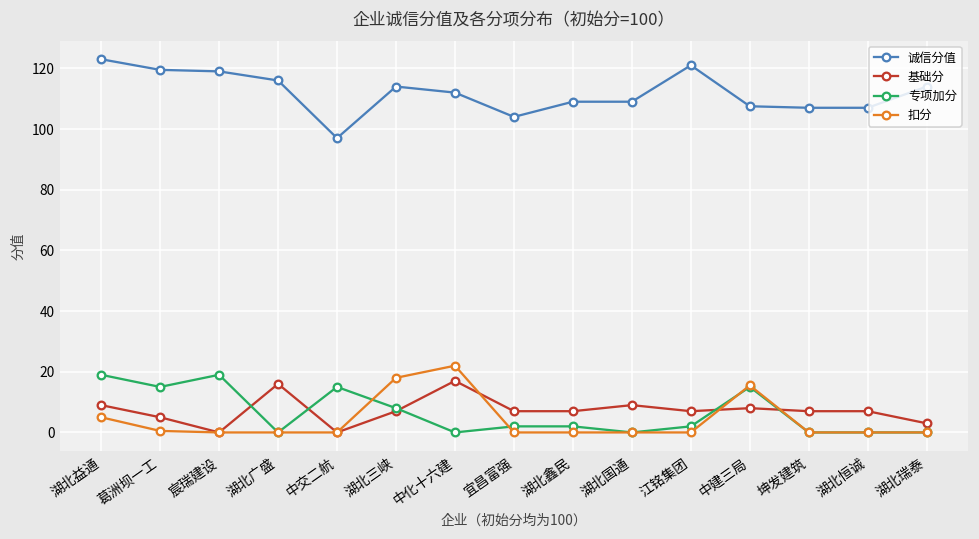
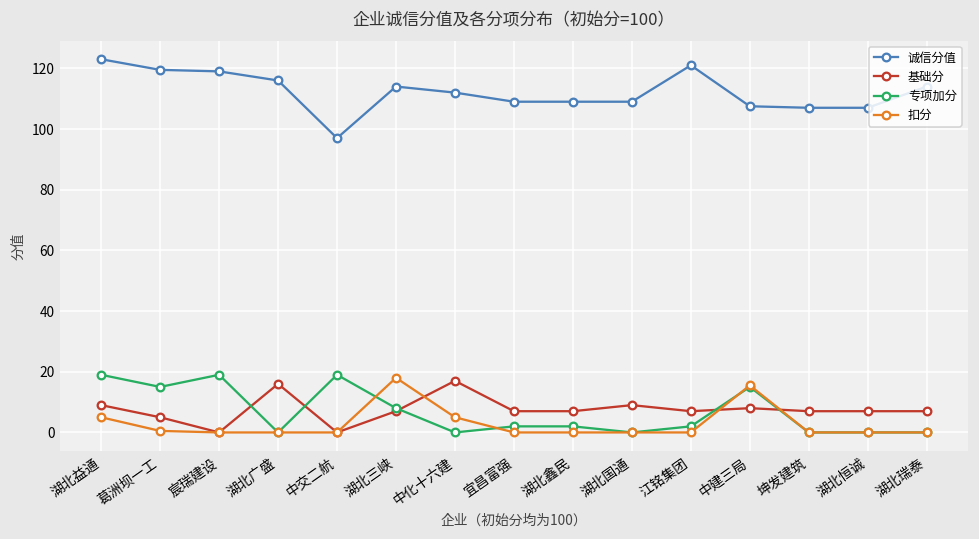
  {
    "诚信分值": {
      "湖北益通": 123,
      "葛洲坝一工": 120,
      "宸瑞建设": 119,
      "湖北广盛": 116,
      "中交二航": 97,
      "湖北三峡": 114,
      "中化十六建": 112,
-     "宜昌富强": 104,
+     "宜昌富强": 109,
      "湖北鑫民": 109,
      "湖北国通": 109,
      "江铭集团": 121,
      "中建三局": 108,
      "坤发建筑": 107,
      "湖北恒诚": 107
    },
    "基础分": {
      "湖北益通": 9,
      "葛洲坝一工": 5,
      "湖北广盛": 16,
      "湖北三峡": 7,
      "中化十六建": 17,
      "宜昌富强": 7,
      "湖北鑫民": 7,
      "湖北国通": 9,
      "江铭集团": 7,
      "中建三局": 8,
      "坤发建筑": 7,
      "湖北恒诚": 7,
-     "湖北瑞泰": 3
+     "湖北瑞泰": 7
    },
    "专项加分": {
      "湖北益通": 19,
      "葛洲坝一工": 15,
      "宸瑞建设": 19,
-     "中交二航": 15,
+     "中交二航": 19,
      "湖北三峡": 8,
      "中化十六建": 0,
      "宜昌富强": 2,
      "湖北鑫民": 2,
      "江铭集团": 2
    },
    "扣分": {
      "湖北益通": 5,
      "葛洲坝一工": 1,
      "湖北三峡": 18,
-     "中化十六建": 22,
+     "中化十六建": 5,
      "宜昌富强": 0,
      "湖北鑫民": 0,
      "江铭集团": 0
    }
  }
